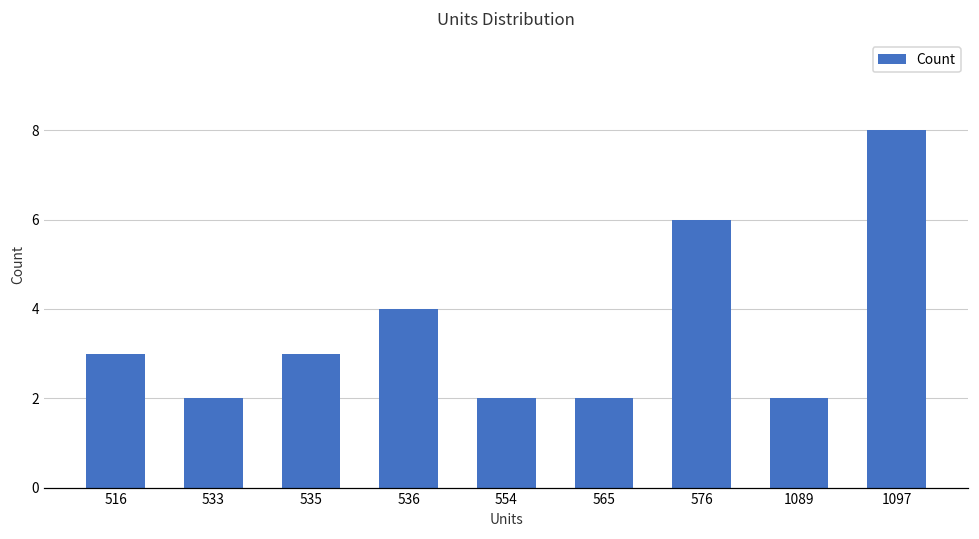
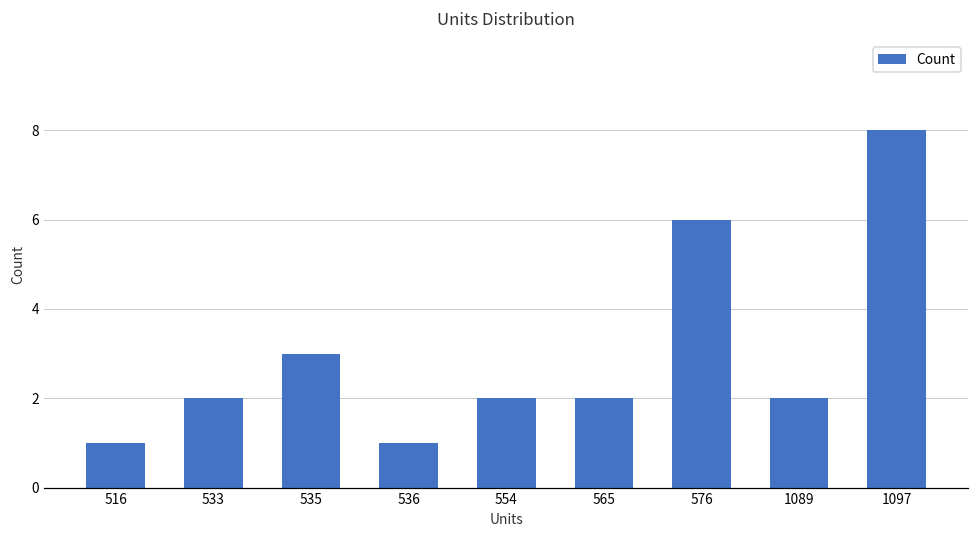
  {
-   "516": 3,
+   "516": 1,
    "533": 2,
    "535": 3,
-   "536": 4,
+   "536": 1,
    "554": 2,
    "565": 2,
    "576": 6,
    "1089": 2,
    "1097": 8
  }
